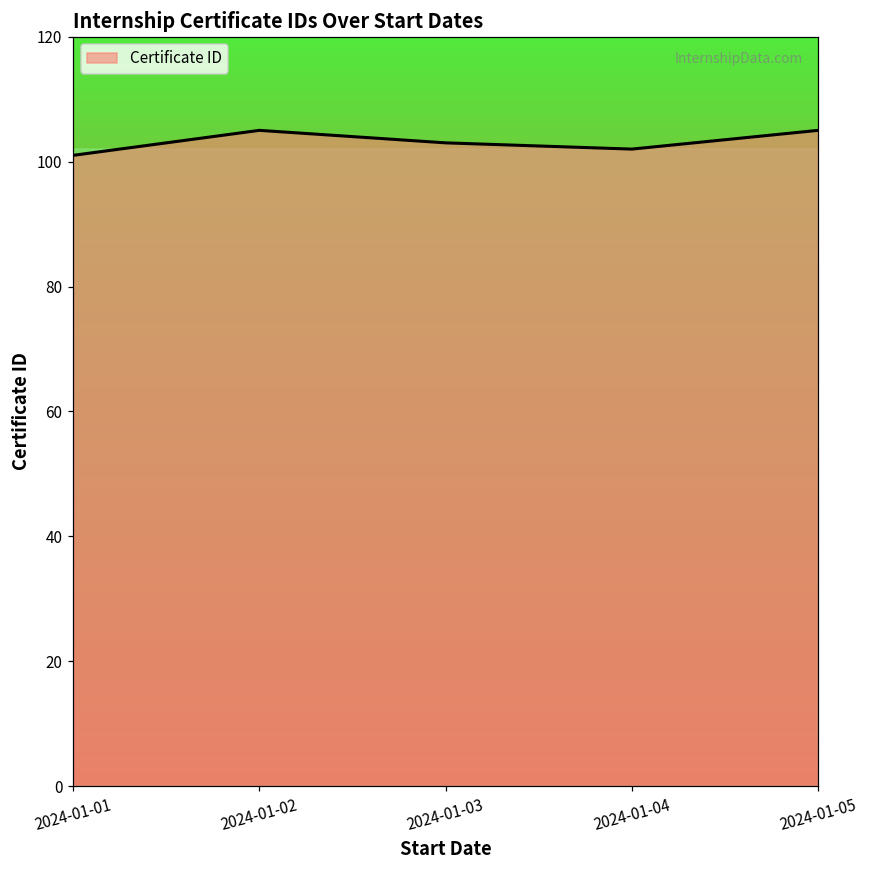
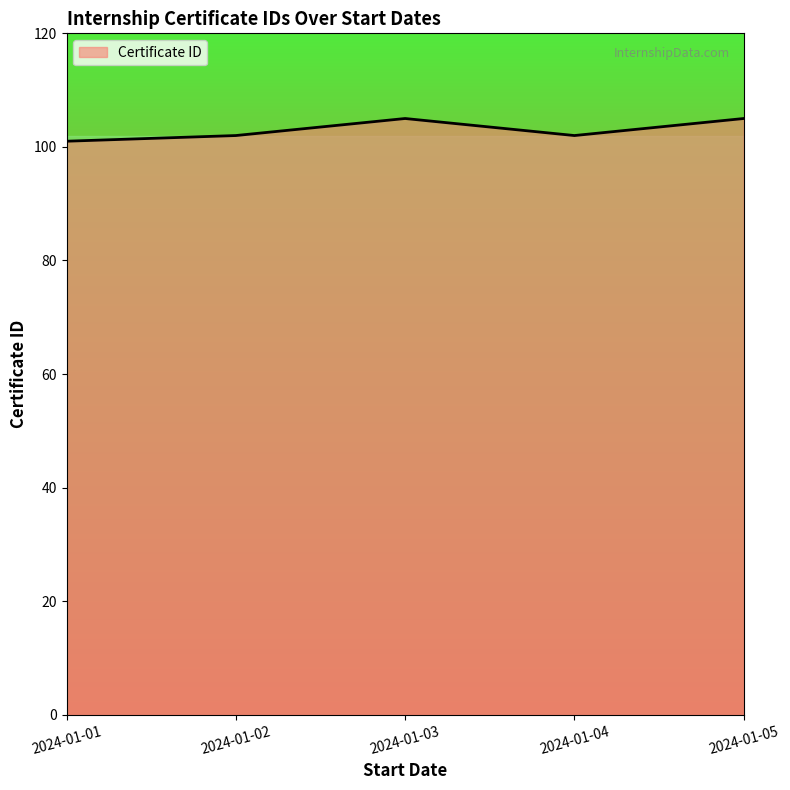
  {
    "2024-01-01": 101,
-   "2024-01-02": 105,
-   "2024-01-03": 103,
+   "2024-01-02": 102,
+   "2024-01-03": 105,
    "2024-01-04": 102,
    "2024-01-05": 105
  }
